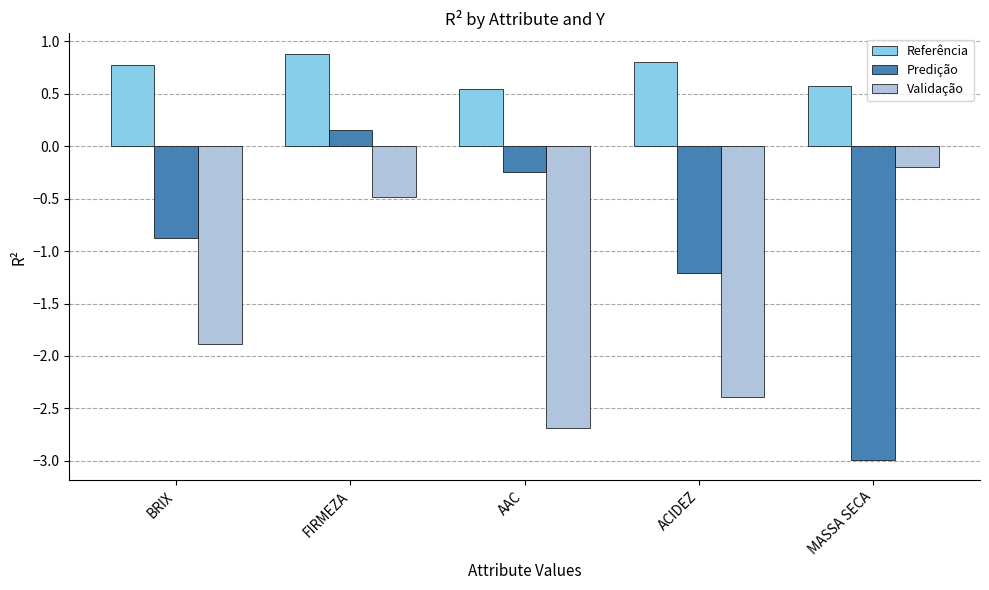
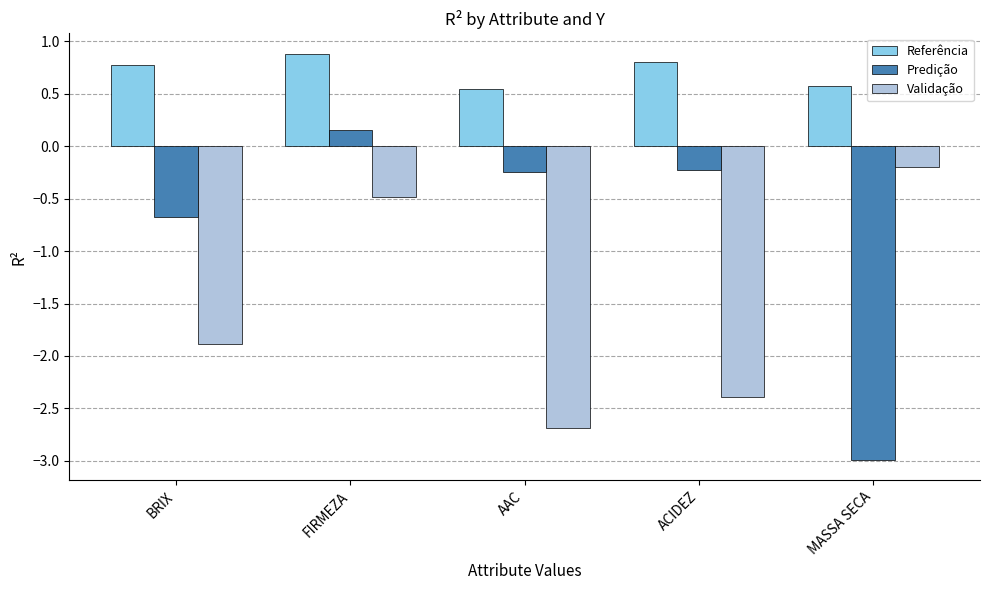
  {
    "Predição": {
-     "BRIX": -0.88,
+     "BRIX": -0.67,
      "FIRMEZA": 0.16,
      "AAC": -0.24,
-     "ACIDEZ": -1.21,
+     "ACIDEZ": -0.22,
      "MASSA SECA": -2.99
    }
  }
